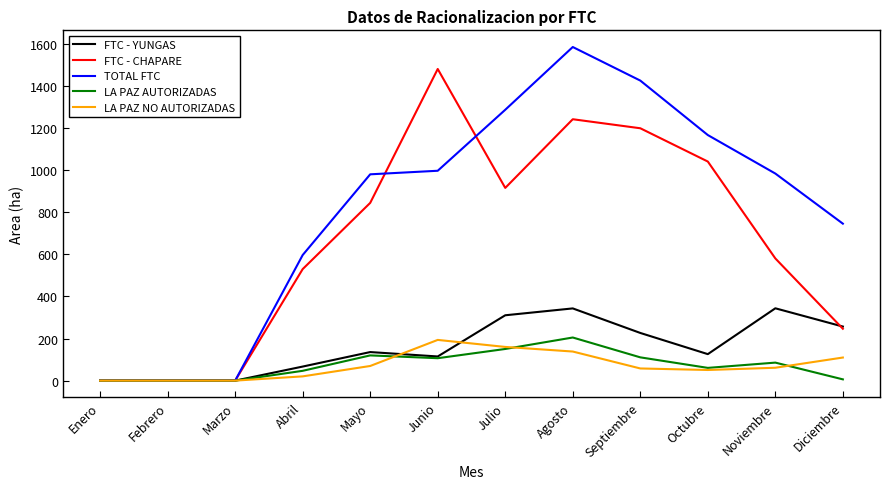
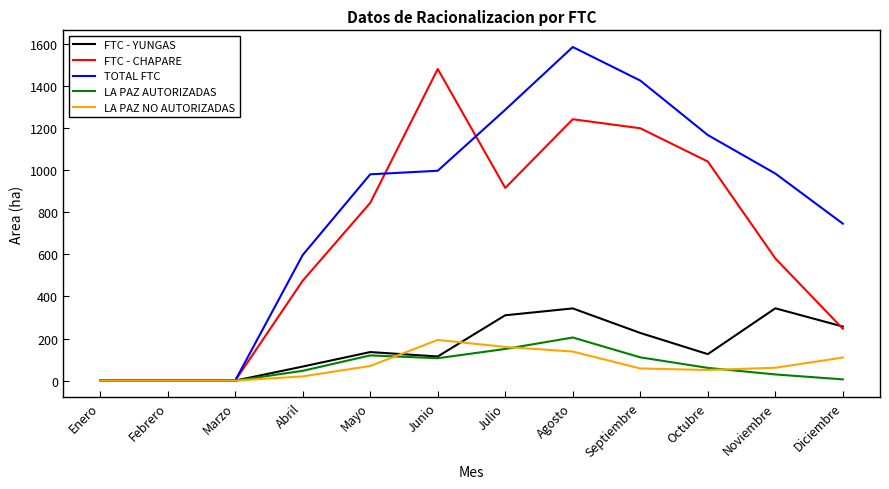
  {
    "FTC - YUNGAS": {
      "Abril": 70,
      "Mayo": 140,
      "Julio": 310,
      "Agosto": 340,
      "Septiembre": 230,
      "Octubre": 130,
      "Noviembre": 340
    },
    "FTC - CHAPARE": {
-     "Abril": 530,
+     "Abril": 470,
      "Mayo": 840,
      "Junio": 1480,
      "Julio": 910,
      "Agosto": 1240,
      "Septiembre": 1200,
      "Octubre": 1040,
      "Noviembre": 580
    },
    "TOTAL FTC": {
      "Abril": 600,
      "Mayo": 980,
      "Junio": 1000,
      "Julio": 1290,
      "Agosto": 1580,
      "Septiembre": 1420,
      "Octubre": 1170,
      "Noviembre": 980,
      "Diciembre": 750
    },
    "LA PAZ AUTORIZADAS": {
      "Abril": 50,
      "Mayo": 120,
      "Agosto": 200,
      "Septiembre": 110,
-     "Noviembre": 90,
+     "Noviembre": 30,
      "Diciembre": 10
    },
    "LA PAZ NO AUTORIZADAS": {
      "Abril": 20,
      "Mayo": 70,
      "Junio": 190,
      "Agosto": 140,
      "Septiembre": 60,
      "Noviembre": 60,
      "Diciembre": 110
    }
  }
